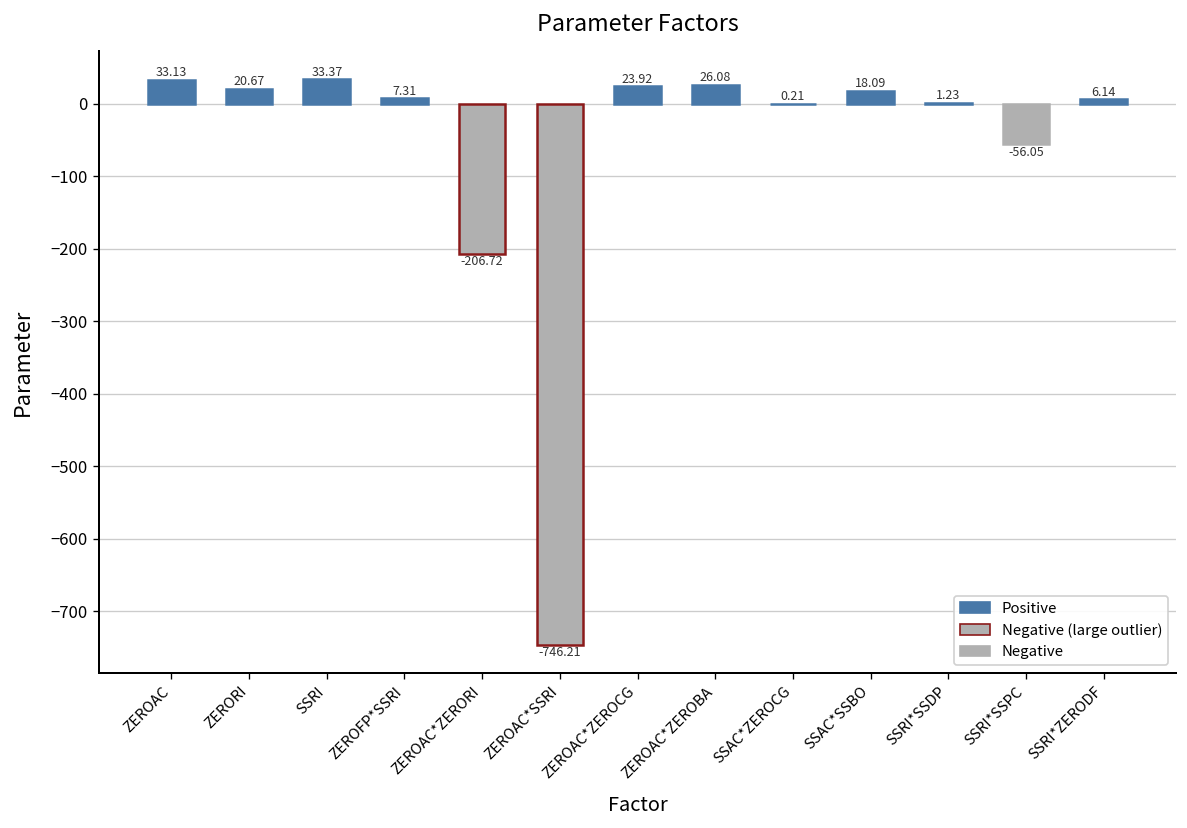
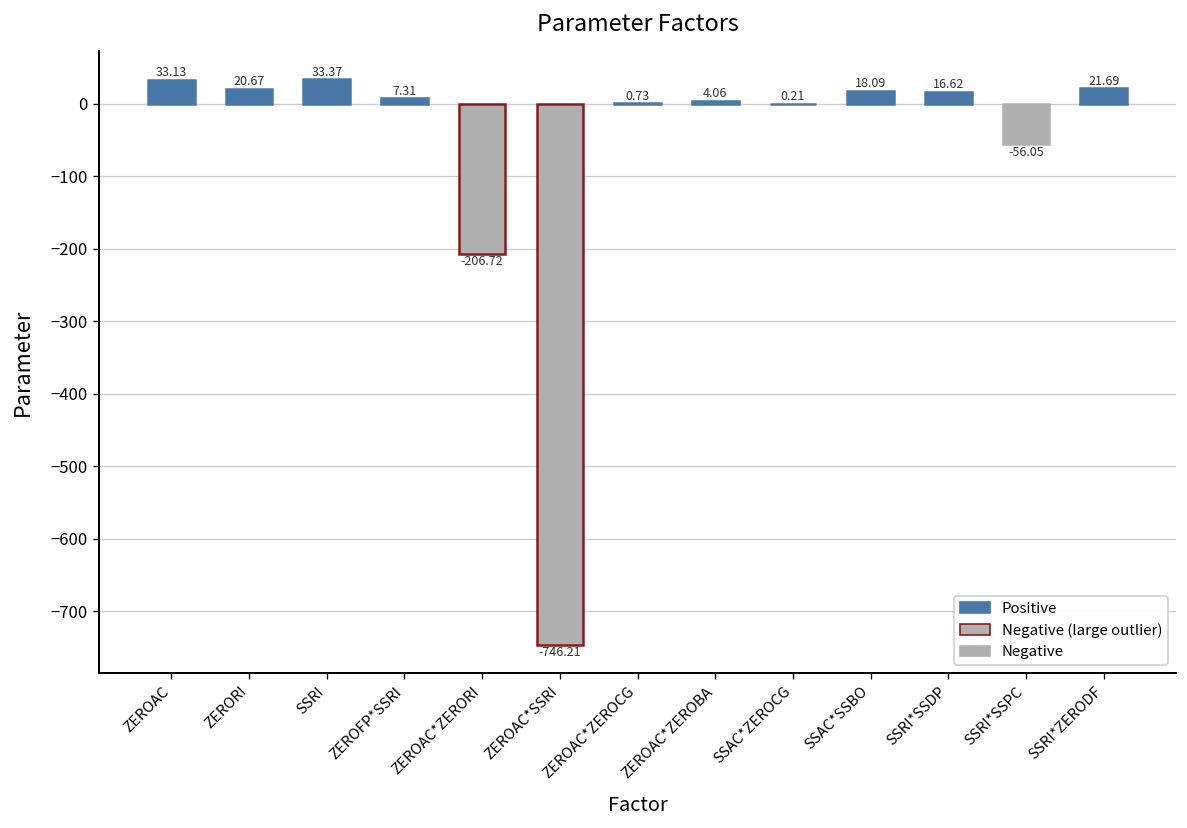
  {
    "ZEROAC": 33.13,
    "ZERORI": 20.67,
    "SSRI": 33.37,
    "ZEROFP*SSRI": 7.31,
    "ZEROAC*ZERORI": -206.72,
    "ZEROAC*SSRI": -746.21,
-   "ZEROAC*ZEROCG": 23.92,
-   "ZEROAC*ZEROBA": 26.08,
+   "ZEROAC*ZEROCG": 0.73,
+   "ZEROAC*ZEROBA": 4.06,
    "SSAC*ZEROCG": 0.21,
    "SSAC*SSBO": 18.09,
-   "SSRI*SSDP": 1.23,
+   "SSRI*SSDP": 16.62,
    "SSRI*SSPC": -56.05,
-   "SSRI*ZERODF": 6.14
+   "SSRI*ZERODF": 21.69
  }
